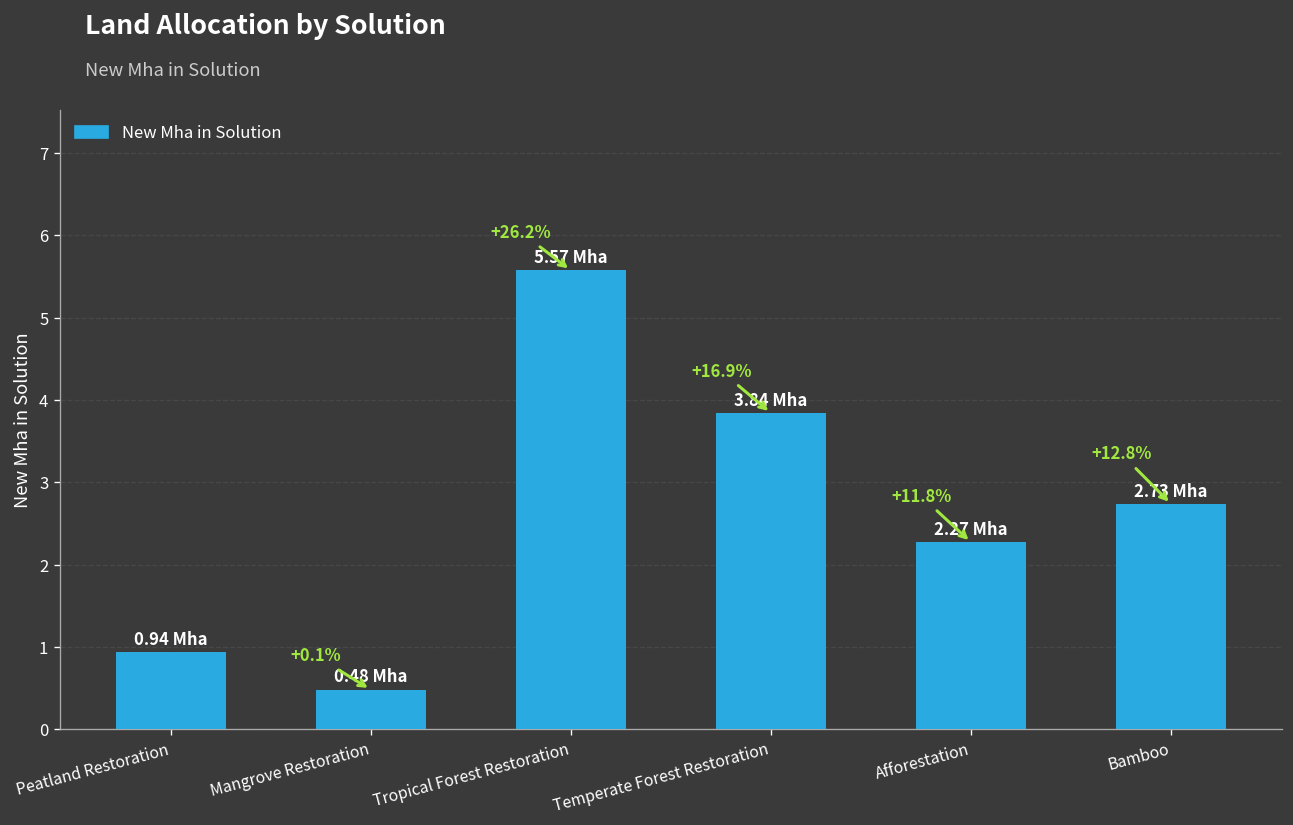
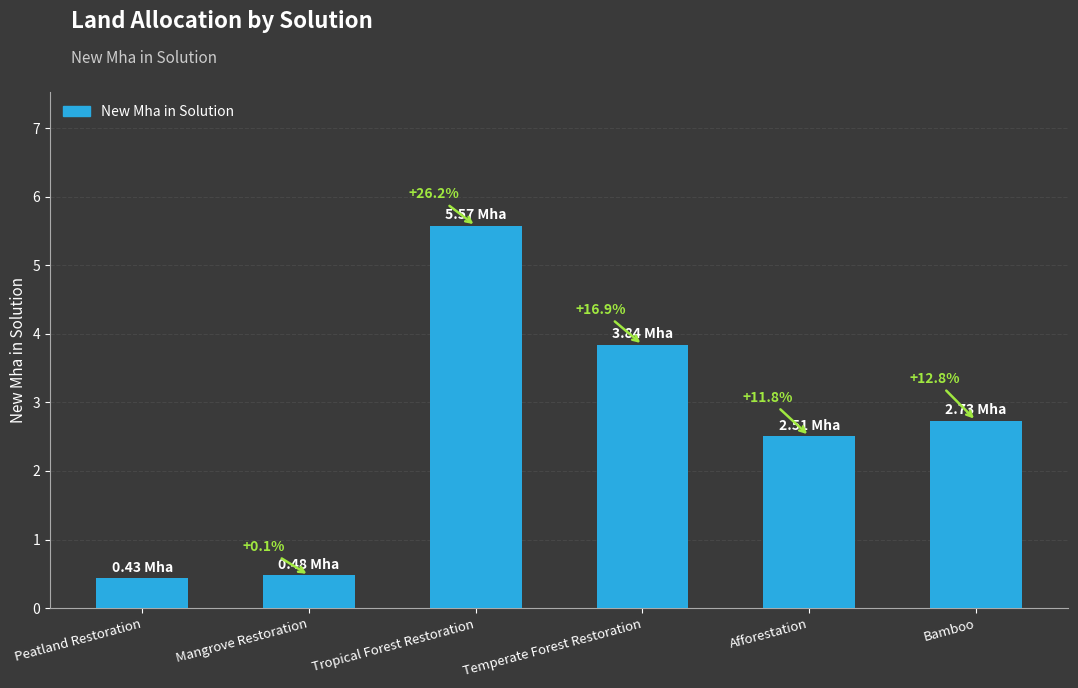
  {
-   "Peatland Restoration": 0.94,
-   "Afforestation": 2.27
+   "Peatland Restoration": 0.43,
+   "Afforestation": 2.51
  }
